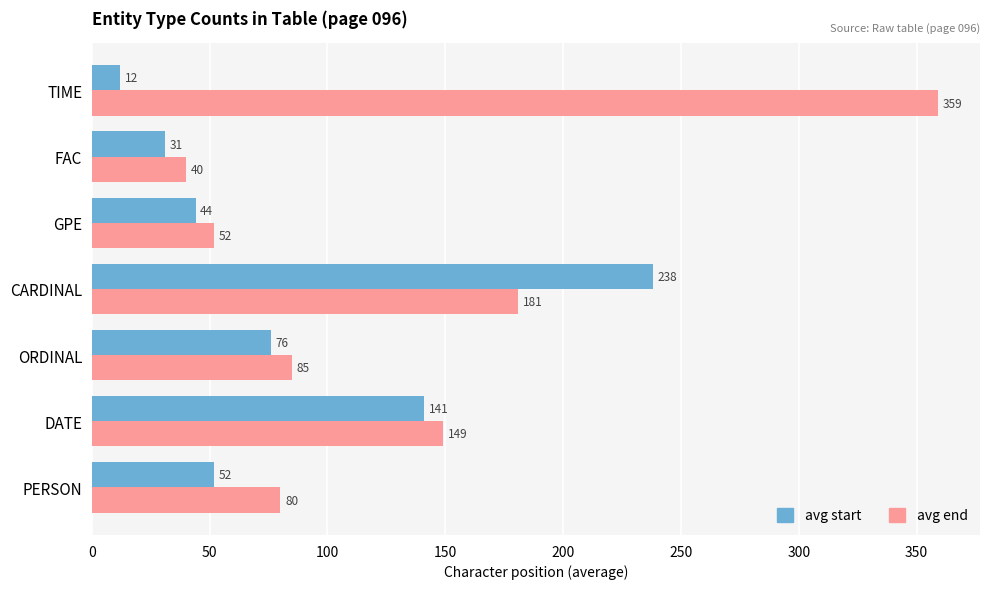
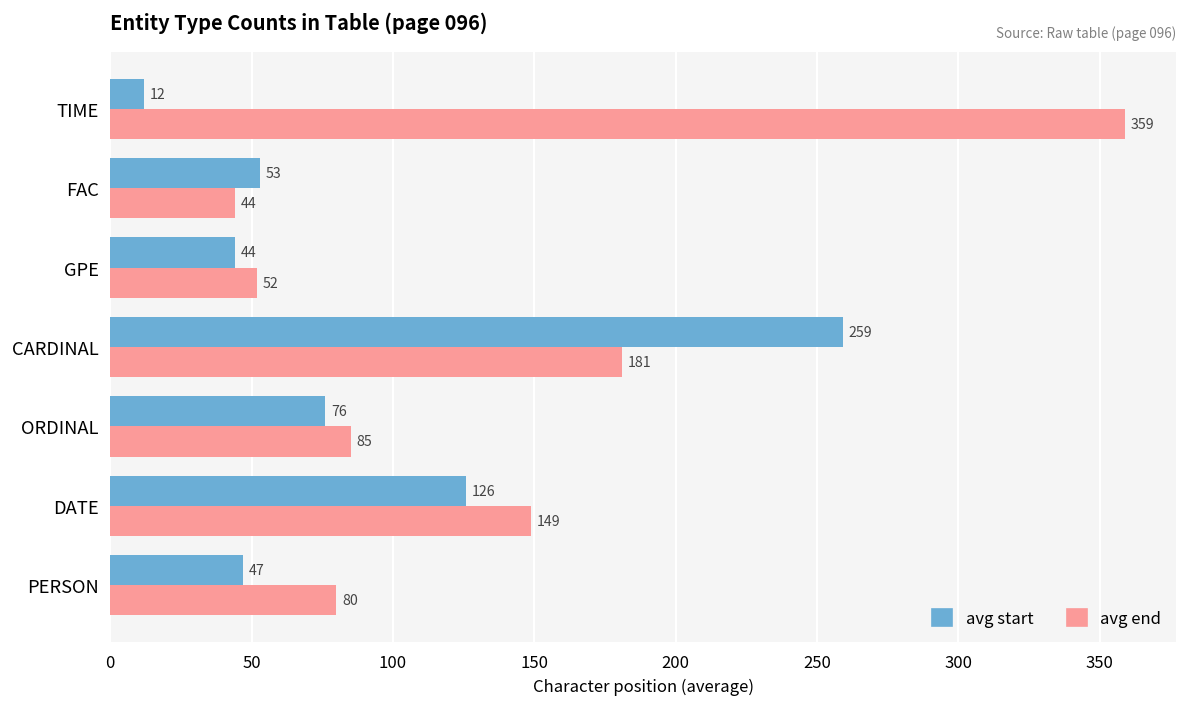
  {
    "avg start": {
      "TIME": 12,
-     "FAC": 31,
+     "FAC": 53,
      "GPE": 44,
-     "CARDINAL": 238,
+     "CARDINAL": 259,
      "ORDINAL": 76,
-     "DATE": 141,
-     "PERSON": 52
+     "DATE": 126,
+     "PERSON": 47
    },
    "avg end": {
      "TIME": 359,
-     "FAC": 40,
+     "FAC": 44,
      "GPE": 52,
      "CARDINAL": 181,
      "ORDINAL": 85,
      "DATE": 149,
      "PERSON": 80
    }
  }
